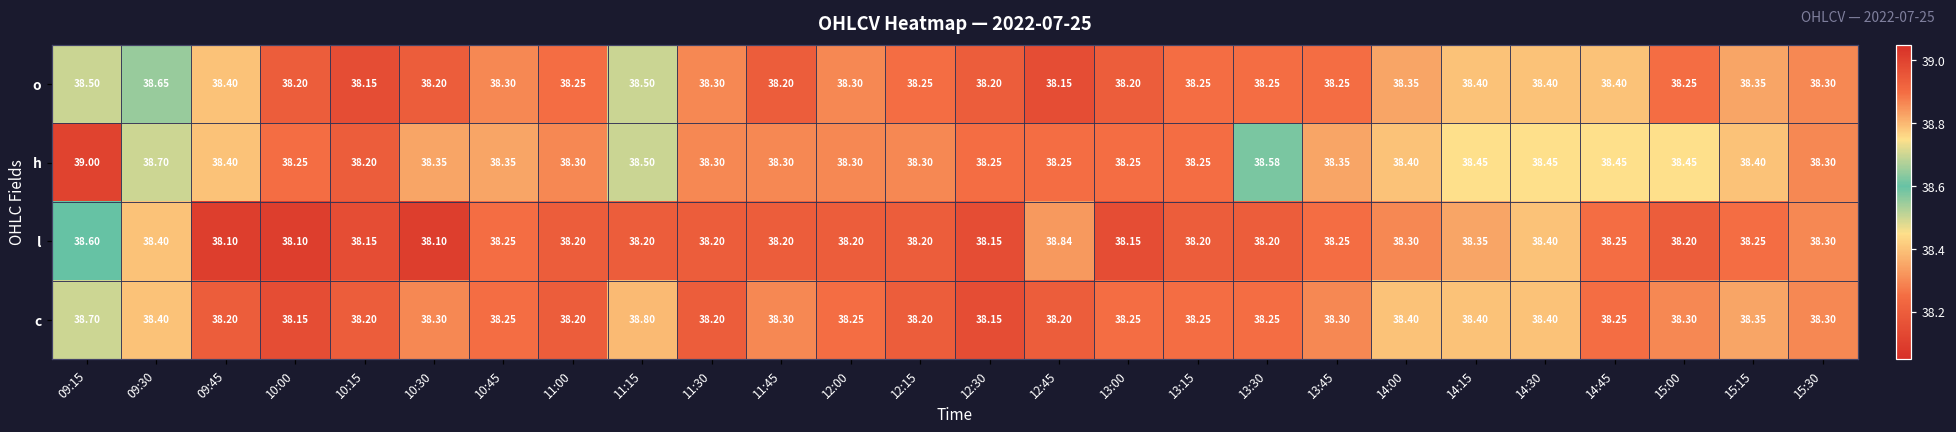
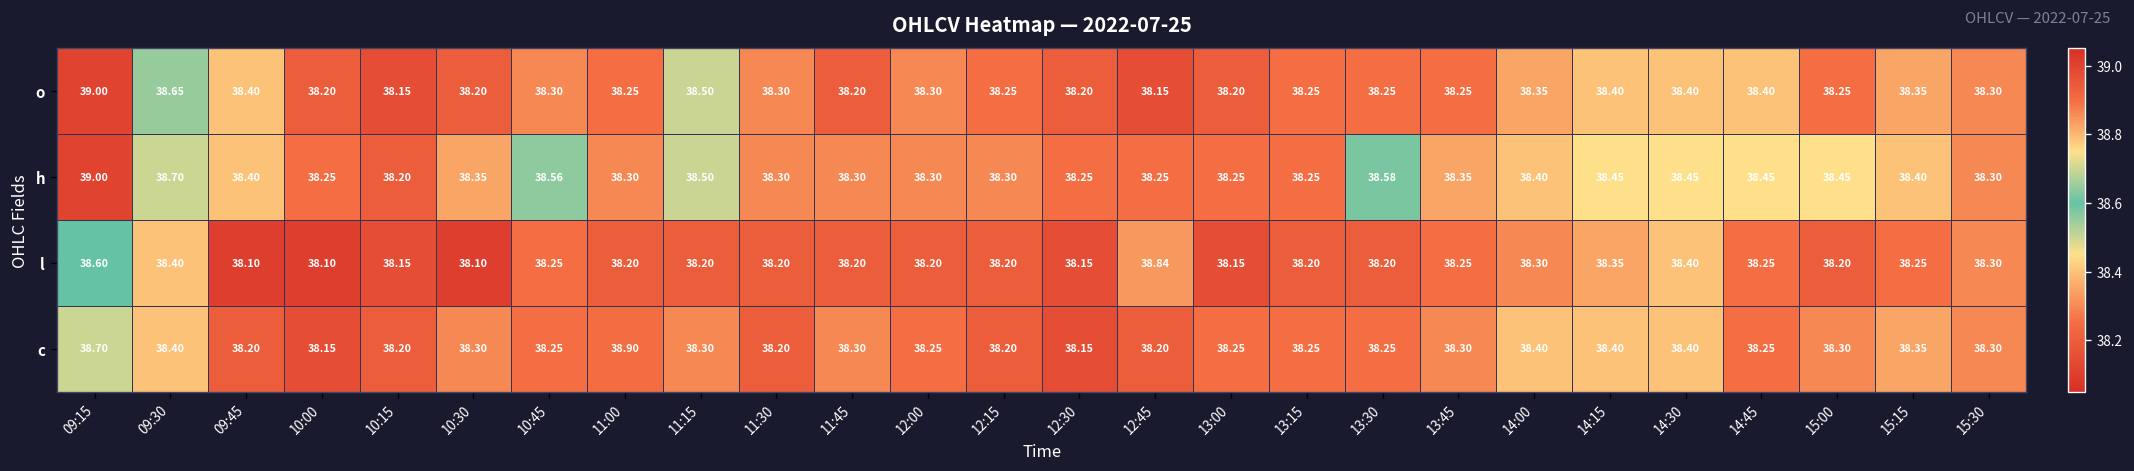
  {
    "o": {
-     "09:15": 38.50,
+     "09:15": 39.00,
      "09:30": 38.65,
      "09:45": 38.40,
      "10:00": 38.20,
      "10:15": 38.15,
      "10:30": 38.20,
      "10:45": 38.30,
      "11:00": 38.25,
      "11:15": 38.50,
      "11:30": 38.30,
      "11:45": 38.20,
      "12:00": 38.30,
      "12:15": 38.25,
      "12:30": 38.20,
      "12:45": 38.15,
      "13:00": 38.20,
      "13:15": 38.25,
      "13:30": 38.25,
      "13:45": 38.25,
      "14:00": 38.35,
      "14:15": 38.40,
      "14:30": 38.40,
      "14:45": 38.40,
      "15:00": 38.25,
      "15:15": 38.35,
      "15:30": 38.30
    },
    "h": {
      "09:15": 39.00,
      "09:30": 38.70,
      "09:45": 38.40,
      "10:00": 38.25,
      "10:15": 38.20,
      "10:30": 38.35,
-     "10:45": 38.35,
+     "10:45": 38.56,
      "11:00": 38.30,
      "11:15": 38.50,
      "11:30": 38.30,
      "11:45": 38.30,
      "12:00": 38.30,
      "12:15": 38.30,
      "12:30": 38.25,
      "12:45": 38.25,
      "13:00": 38.25,
      "13:15": 38.25,
      "13:30": 38.58,
      "13:45": 38.35,
      "14:00": 38.40,
      "14:15": 38.45,
      "14:30": 38.45,
      "14:45": 38.45,
      "15:00": 38.45,
      "15:15": 38.40,
      "15:30": 38.30
    },
    "l": {
      "09:15": 38.60,
      "09:30": 38.40,
      "09:45": 38.10,
      "10:00": 38.10,
      "10:15": 38.15,
      "10:30": 38.10,
      "10:45": 38.25,
      "11:00": 38.20,
      "11:15": 38.20,
      "11:30": 38.20,
      "11:45": 38.20,
      "12:00": 38.20,
      "12:15": 38.20,
      "12:30": 38.15,
      "12:45": 38.84,
      "13:00": 38.15,
      "13:15": 38.20,
      "13:30": 38.20,
      "13:45": 38.25,
      "14:00": 38.30,
      "14:15": 38.35,
      "14:30": 38.40,
      "14:45": 38.25,
      "15:00": 38.20,
      "15:15": 38.25,
      "15:30": 38.30
    },
    "c": {
      "09:15": 38.70,
      "09:30": 38.40,
      "09:45": 38.20,
      "10:00": 38.15,
      "10:15": 38.20,
      "10:30": 38.30,
      "10:45": 38.25,
-     "11:00": 38.20,
-     "11:15": 38.80,
+     "11:00": 38.90,
+     "11:15": 38.30,
      "11:30": 38.20,
      "11:45": 38.30,
      "12:00": 38.25,
      "12:15": 38.20,
      "12:30": 38.15,
      "12:45": 38.20,
      "13:00": 38.25,
      "13:15": 38.25,
      "13:30": 38.25,
      "13:45": 38.30,
      "14:00": 38.40,
      "14:15": 38.40,
      "14:30": 38.40,
      "14:45": 38.25,
      "15:00": 38.30,
      "15:15": 38.35,
      "15:30": 38.30
    }
  }
